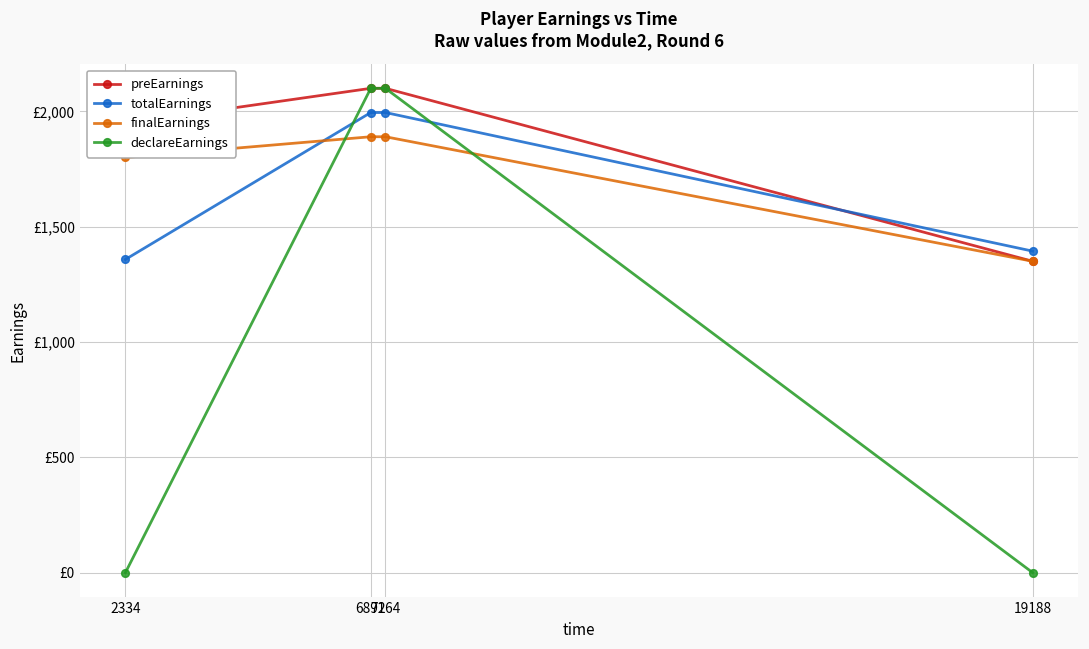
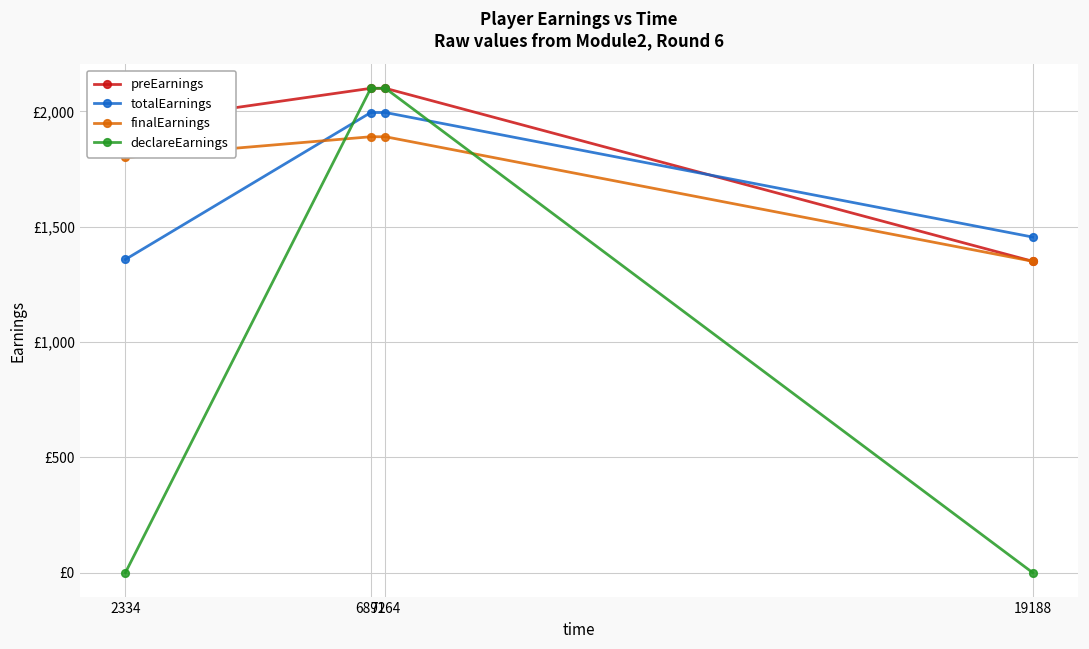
  {
    "totalEarnings": {
      "2334": "£1,360",
-     "19188": "£1,390"
+     "19188": "£1,460"
    },
    "declareEarnings": {
      "2334": "£0",
      "19188": "£0"
    }
  }
